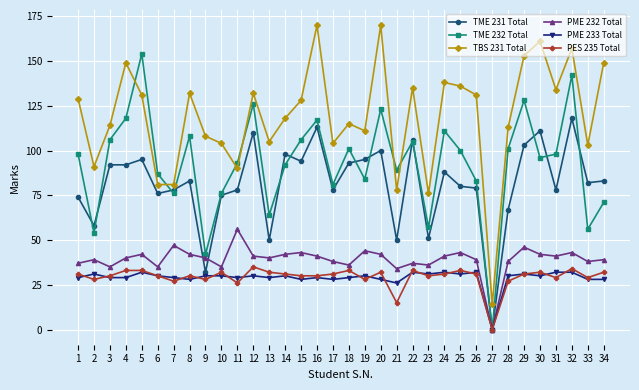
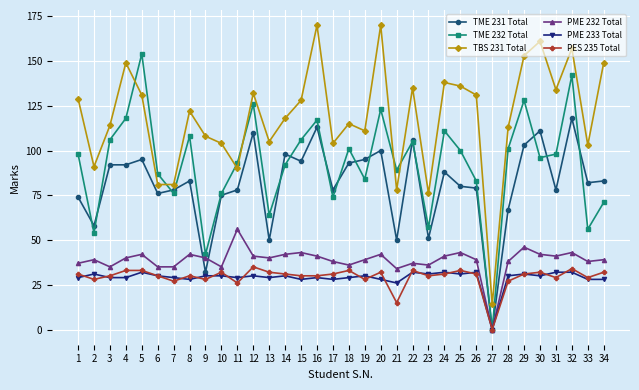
  {
    "TME 232 Total": {
      "1": 98,
      "2": 54,
      "3": 106,
      "4": 118,
      "5": 154,
      "6": 87,
      "7": 76,
      "8": 108,
      "9": 42,
      "11": 93,
      "12": 126,
      "13": 64,
      "14": 92,
      "15": 106,
      "16": 117,
-     "17": 81,
+     "17": 74,
      "18": 101,
      "19": 84,
      "20": 123,
      "21": 89,
      "23": 57,
      "24": 111,
      "25": 100,
      "26": 83,
      "28": 101,
      "29": 128,
      "30": 96,
      "31": 98,
      "32": 142,
      "33": 56,
      "34": 71
    },
    "TBS 231 Total": {
      "1": 129,
      "2": 91,
      "3": 114,
      "4": 149,
      "5": 131,
      "6": 81,
      "7": 81,
-     "8": 132,
+     "8": 122,
      "9": 108,
      "10": 104,
      "11": 90,
      "12": 132,
      "13": 105,
      "14": 118,
      "15": 128,
      "16": 170,
      "17": 104,
      "18": 115,
      "19": 111,
      "20": 170,
      "21": 78,
      "22": 135,
      "23": 76,
      "24": 138,
      "25": 136,
      "26": 131,
      "27": 14,
      "28": 113,
      "31": 134,
      "33": 103,
      "34": 149
    },
    "PME 232 Total": {
      "1": 37,
      "2": 39,
      "3": 35,
      "4": 40,
      "5": 42,
      "6": 35,
-     "7": 47,
+     "7": 35,
      "8": 42,
      "9": 40,
      "10": 35,
      "11": 56,
      "12": 41,
      "13": 40,
      "14": 42,
      "15": 43,
      "16": 41,
      "17": 38,
      "18": 36,
-     "19": 44,
+     "19": 39,
      "20": 42,
      "21": 34,
      "22": 37,
      "23": 36,
      "24": 41,
      "25": 43,
      "26": 39,
      "28": 38,
      "29": 46,
      "30": 42,
      "31": 41,
      "32": 43,
      "33": 38,
      "34": 39
    },
    "PES 235 Total": {
      "1": 31,
      "2": 28,
      "4": 33,
      "7": 27,
      "8": 30,
      "9": 28,
      "10": 32,
      "11": 26,
      "12": 35,
      "13": 32,
      "15": 30,
      "17": 31,
      "18": 33,
      "19": 28,
      "20": 32,
      "21": 15,
      "25": 33,
      "28": 27,
      "30": 32,
      "31": 29,
      "32": 34,
      "34": 32
    }
  }
